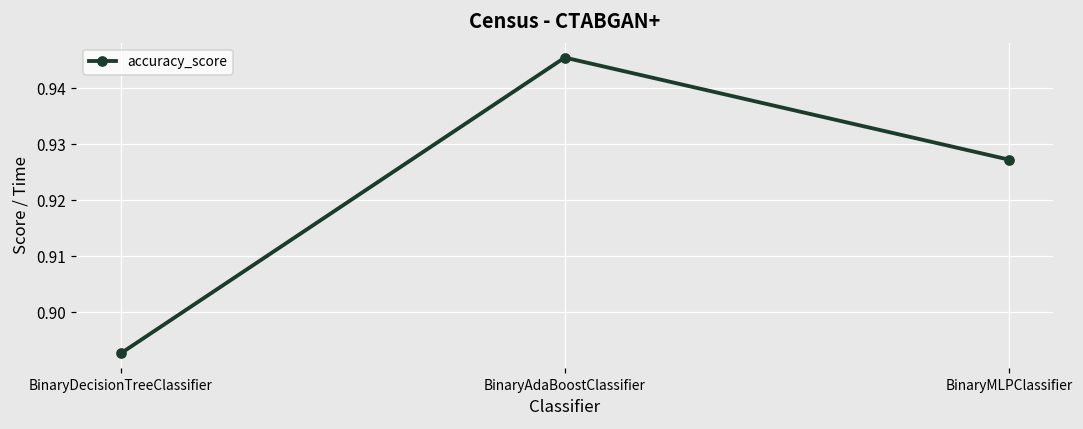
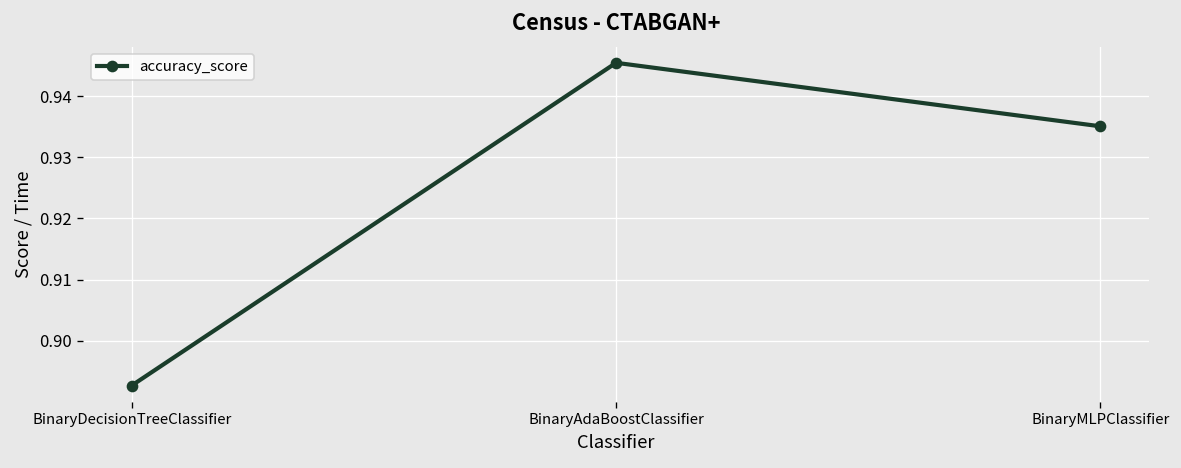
  {
    "BinaryDecisionTreeClassifier": 0.893,
    "BinaryAdaBoostClassifier": 0.945,
-   "BinaryMLPClassifier": 0.927
+   "BinaryMLPClassifier": 0.935
  }
